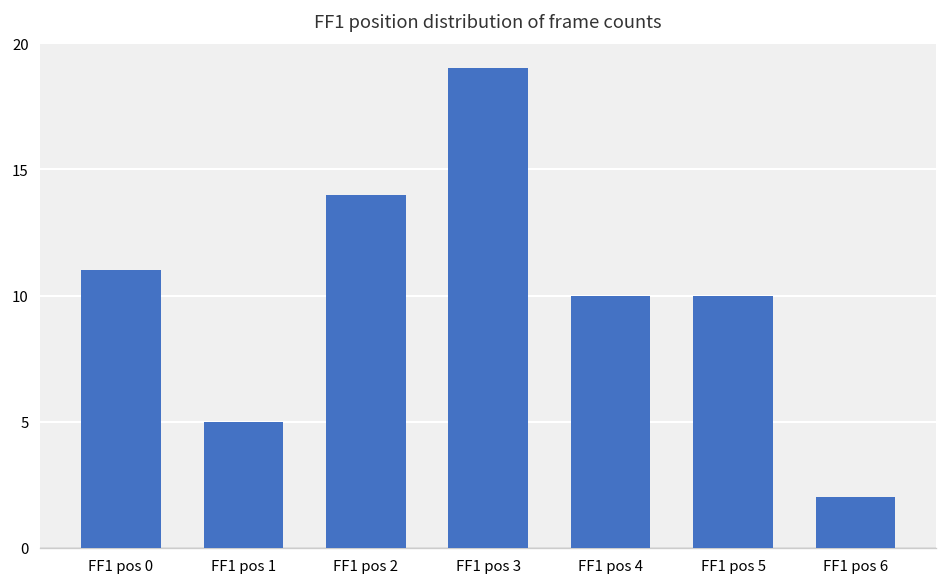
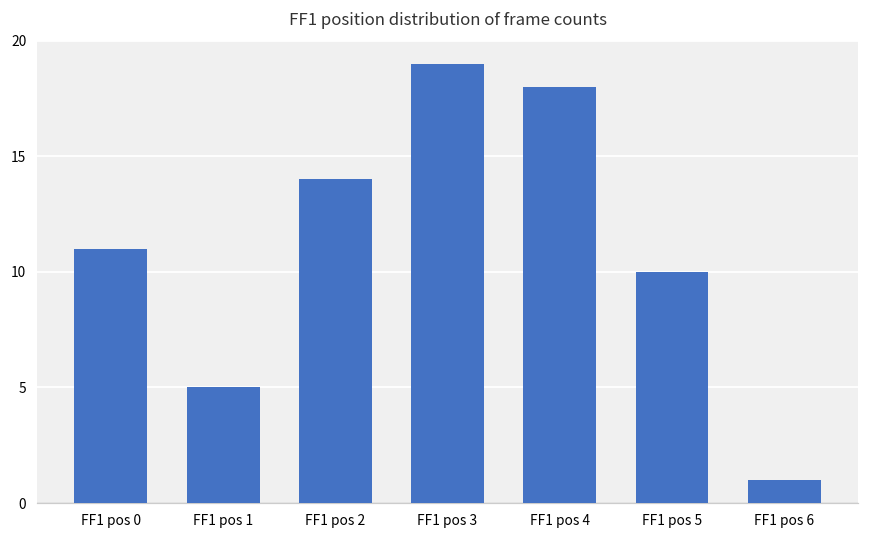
  {
    "FF1 pos 0": 11,
    "FF1 pos 1": 5,
    "FF1 pos 2": 14,
    "FF1 pos 3": 19,
-   "FF1 pos 4": 10,
+   "FF1 pos 4": 18,
    "FF1 pos 5": 10,
-   "FF1 pos 6": 2
+   "FF1 pos 6": 1
  }
